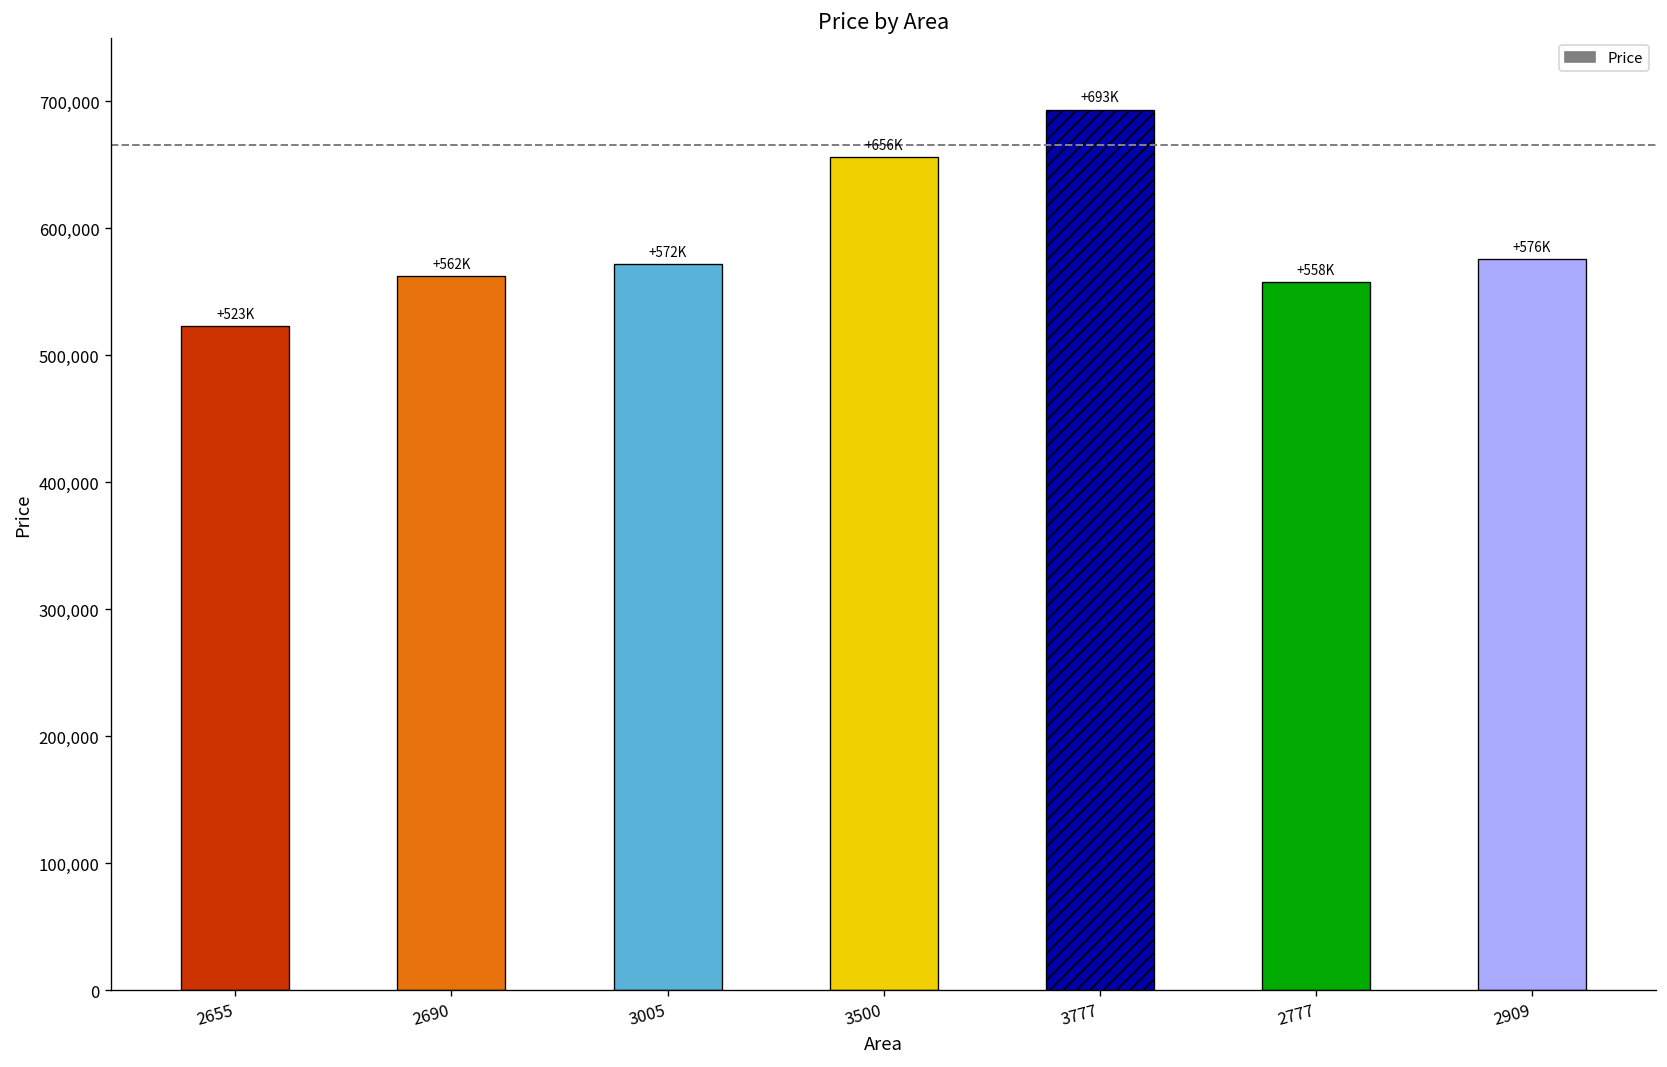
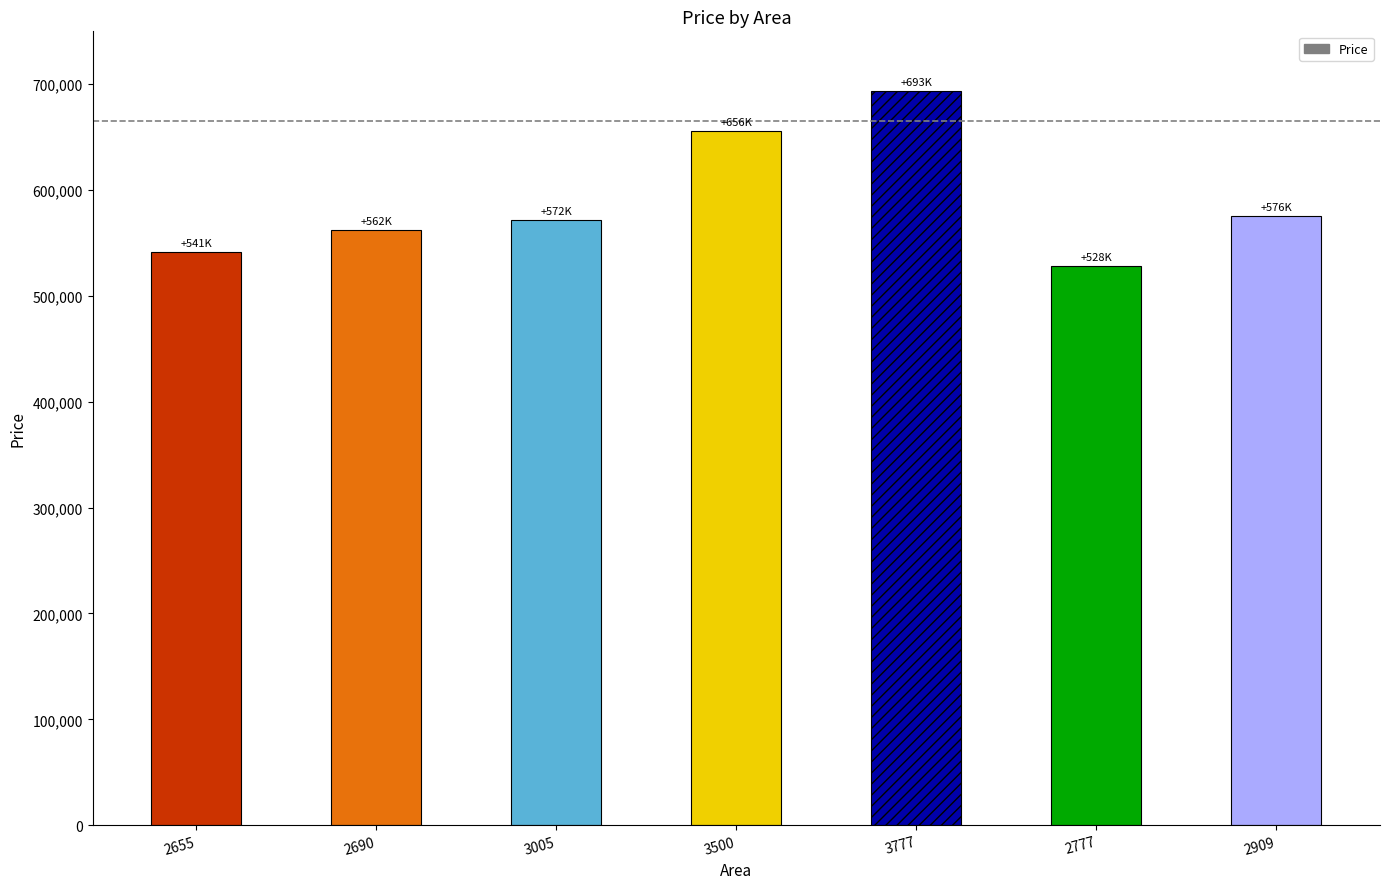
  {
-   "2655": "+523K",
+   "2655": "+541K",
    "2690": "+562K",
    "3005": "+572K",
    "3500": "+656K",
    "3777": "+693K",
-   "2777": "+558K",
+   "2777": "+528K",
    "2909": "+576K"
  }
